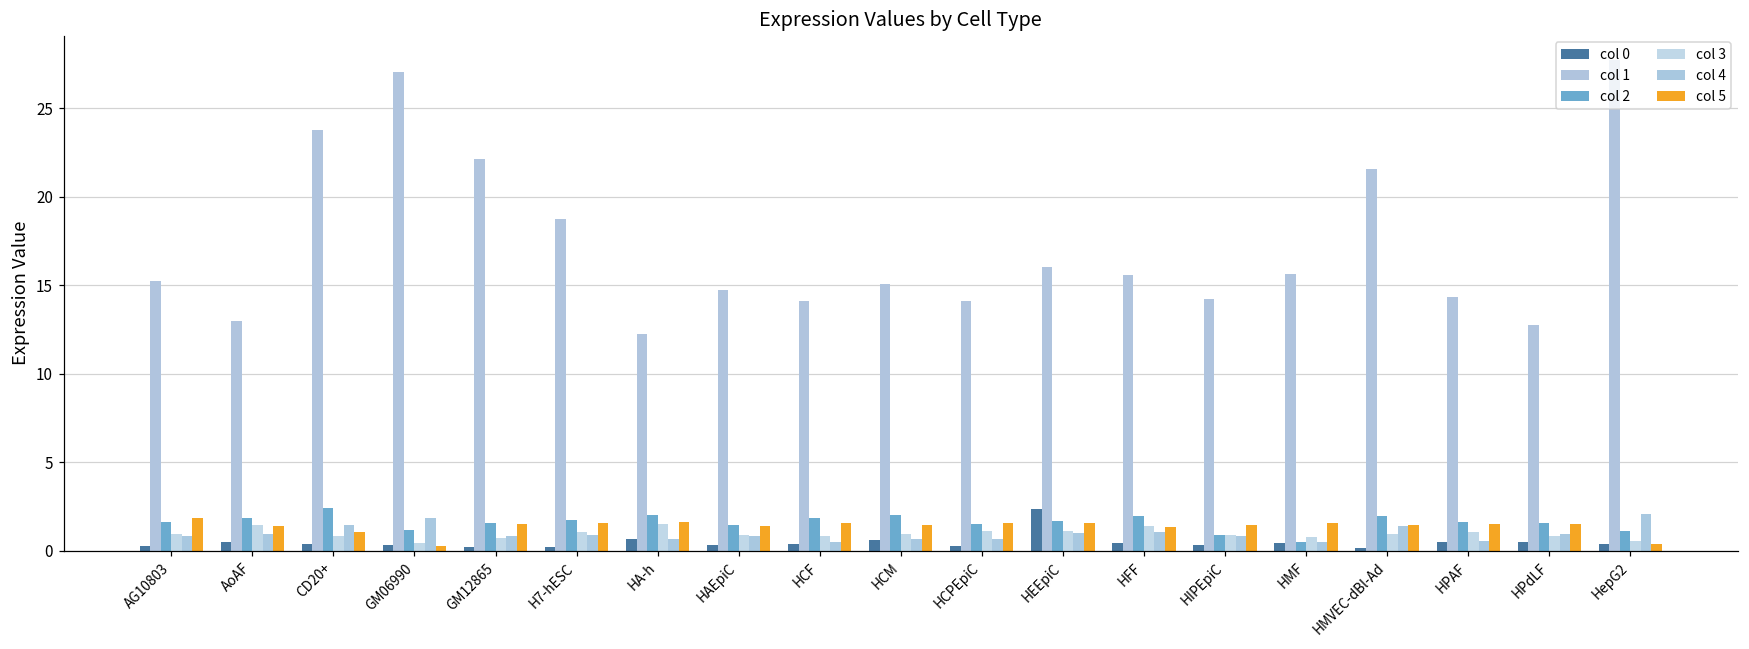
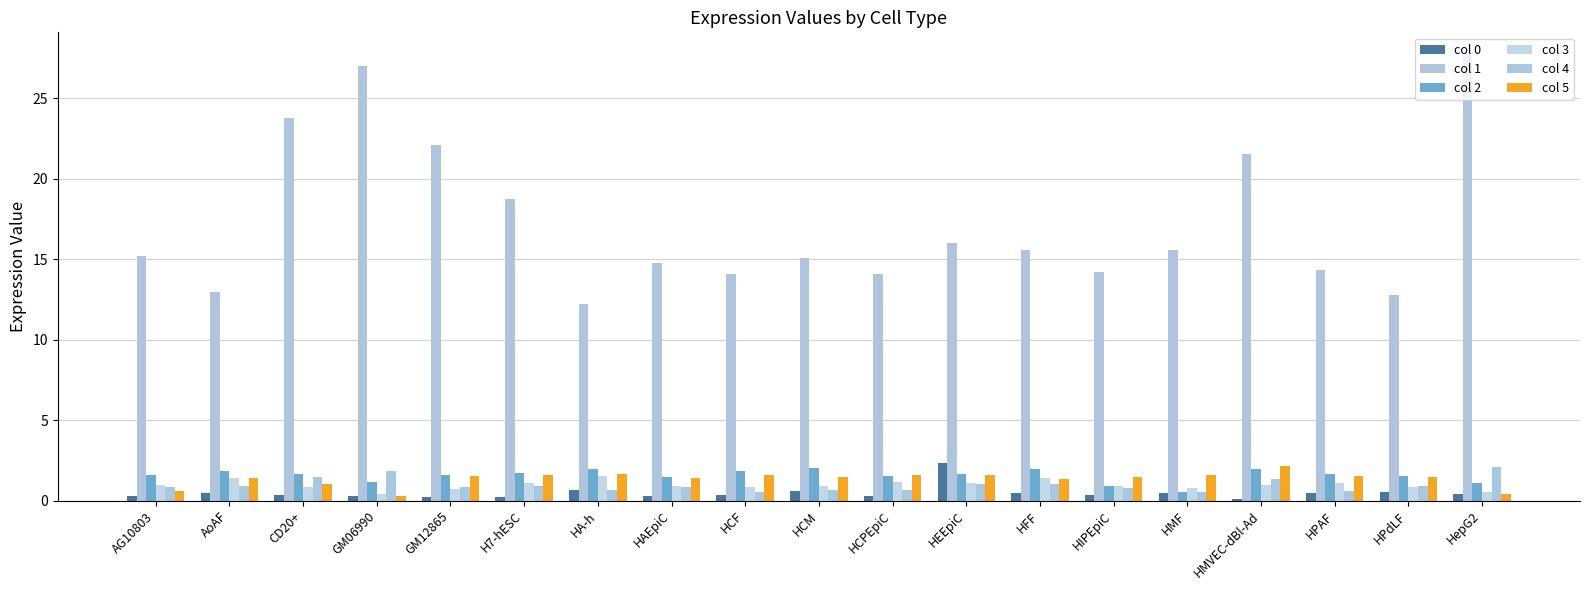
  {
    "col 0": {
      "AG10803": 0.3,
      "AoAF": 0.5,
      "CD20+": 0.4,
      "GM06990": 0.3,
      "GM12865": 0.2,
      "H7-hESC": 0.2,
      "HA-h": 0.6,
      "HAEpiC": 0.3,
      "HCF": 0.4,
      "HCM": 0.6,
      "HCPEpiC": 0.3,
      "HEEpiC": 2.3,
      "HFF": 0.4,
      "HIPEpiC": 0.3,
      "HMF": 0.5,
      "HPAF": 0.5,
      "HPdLF": 0.5,
      "HepG2": 0.4
    },
    "col 2": {
      "AG10803": 1.6,
      "AoAF": 1.8,
-     "CD20+": 2.4,
+     "CD20+": 1.7,
      "GM06990": 1.2,
      "GM12865": 1.6,
      "H7-hESC": 1.7,
      "HA-h": 2.0,
      "HAEpiC": 1.5,
      "HCF": 1.8,
      "HCM": 2.0,
      "HCPEpiC": 1.5,
      "HEEpiC": 1.7,
      "HFF": 1.9,
      "HIPEpiC": 0.9,
      "HMF": 0.5,
      "HMVEC-dBl-Ad": 1.9,
      "HPAF": 1.6,
      "HPdLF": 1.5,
      "HepG2": 1.1
    },
    "col 5": {
-     "AG10803": 1.8,
+     "AG10803": 0.6,
      "AoAF": 1.4,
      "CD20+": 1.1,
      "GM06990": 0.3,
      "GM12865": 1.5,
      "H7-hESC": 1.6,
      "HA-h": 1.6,
      "HAEpiC": 1.4,
      "HCF": 1.6,
      "HCM": 1.5,
      "HCPEpiC": 1.6,
      "HEEpiC": 1.6,
      "HFF": 1.3,
      "HIPEpiC": 1.5,
      "HMF": 1.6,
-     "HMVEC-dBl-Ad": 1.4,
+     "HMVEC-dBl-Ad": 2.2,
      "HPAF": 1.5,
      "HPdLF": 1.5,
      "HepG2": 0.4
    }
  }
